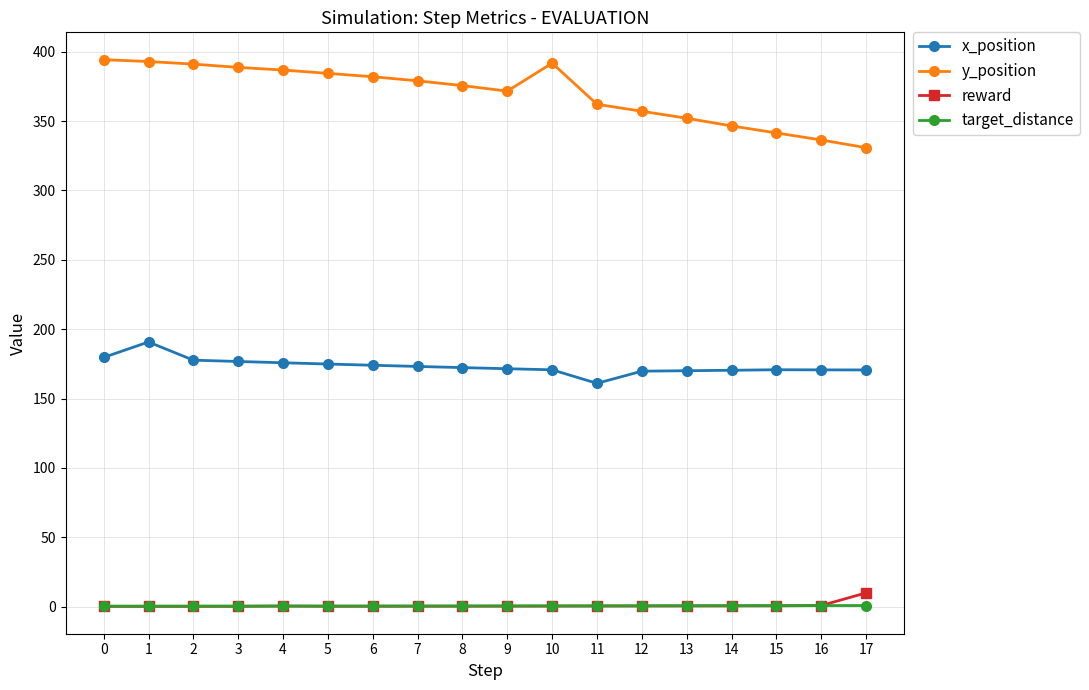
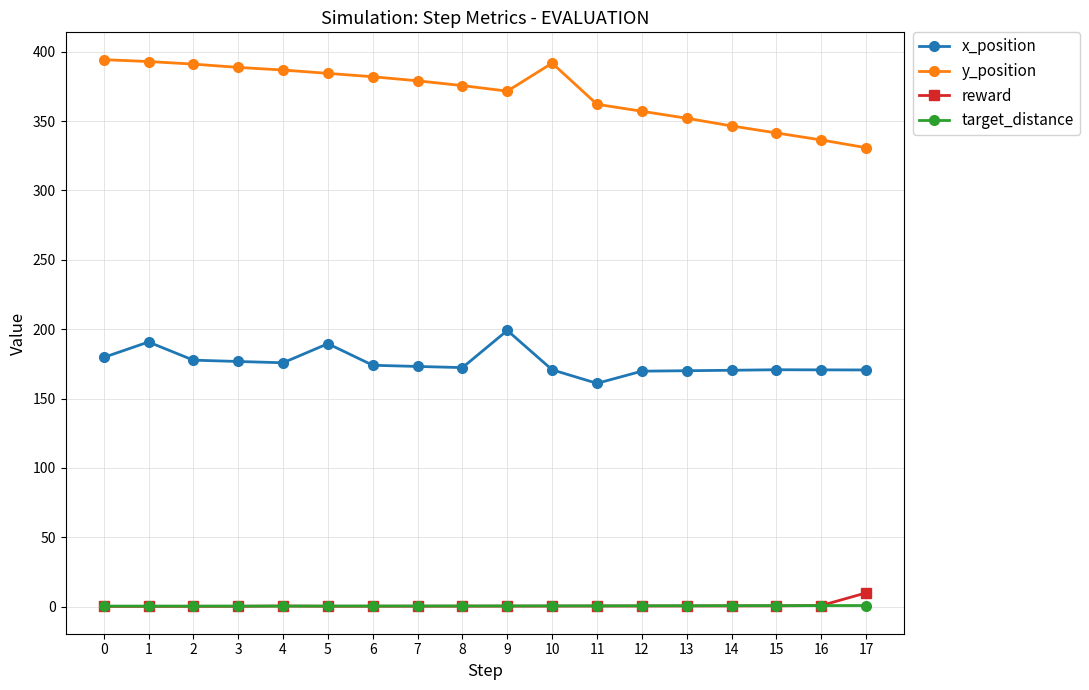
  {
    "x_position": {
      "0": 180,
      "1": 191,
      "2": 178,
      "3": 177,
      "4": 176,
-     "5": 175,
+     "5": 190,
      "6": 174,
      "7": 173,
      "8": 172,
-     "9": 172,
+     "9": 199,
      "10": 171,
      "11": 161,
      "12": 170,
      "13": 170,
      "14": 170,
      "15": 171,
      "16": 171,
      "17": 171
    },
    "y_position": {
      "0": 394,
      "1": 393,
      "2": 391,
      "3": 389,
      "4": 387,
      "5": 384,
      "6": 382,
      "7": 379,
      "8": 376,
      "9": 372,
      "10": 392,
      "11": 362,
      "12": 357,
      "13": 352,
      "14": 346,
      "15": 341,
      "16": 336,
      "17": 331
    },
    "reward": {
      "17": 10
    },
    "target_distance": {
      "17": 1
    }
  }
